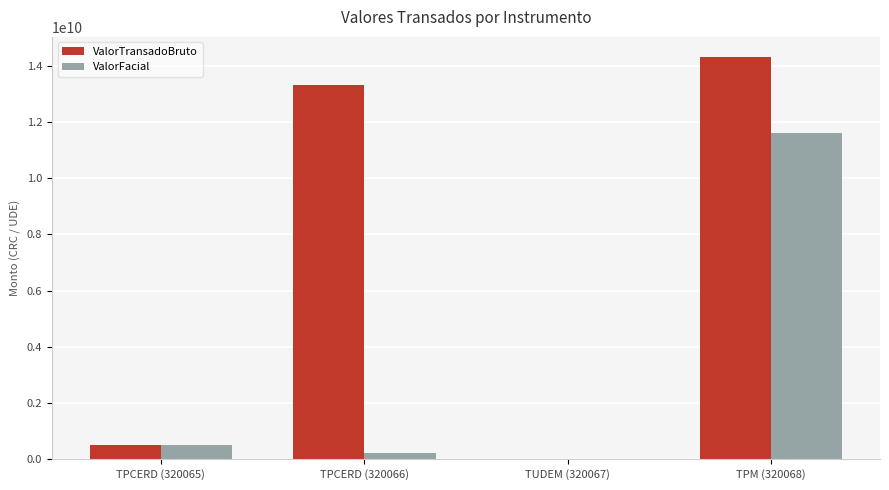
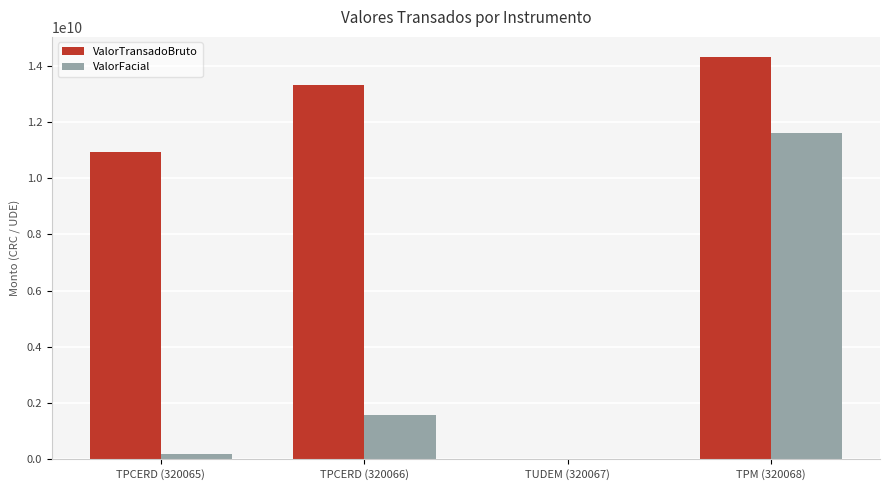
  {
    "ValorTransadoBruto": {
-     "TPCERD (320065)": 500000000,
+     "TPCERD (320065)": 10900000000,
      "TPCERD (320066)": 13300000000,
      "TPM (320068)": 14300000000
    },
    "ValorFacial": {
-     "TPCERD (320065)": 500000000,
-     "TPCERD (320066)": 200000000,
+     "TPCERD (320065)": 200000000,
+     "TPCERD (320066)": 1600000000,
      "TPM (320068)": 11600000000
    }
  }
